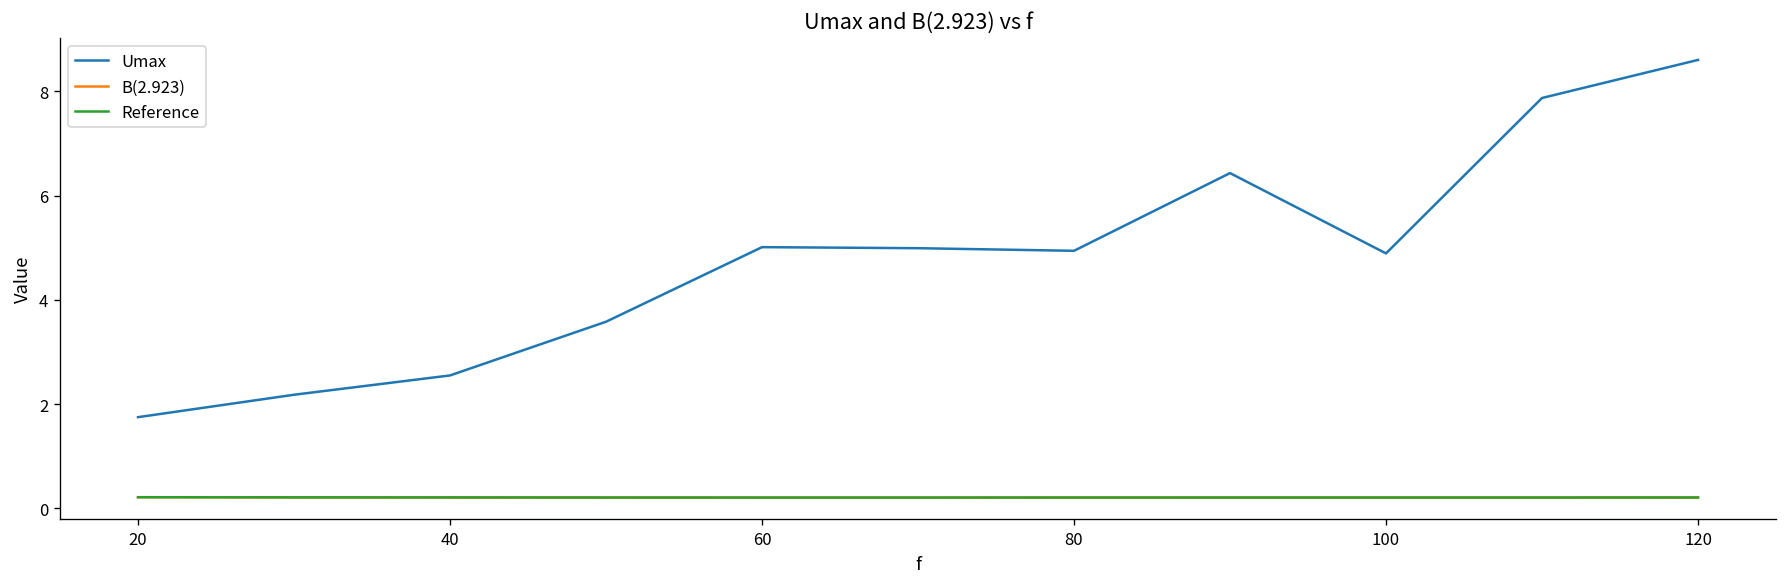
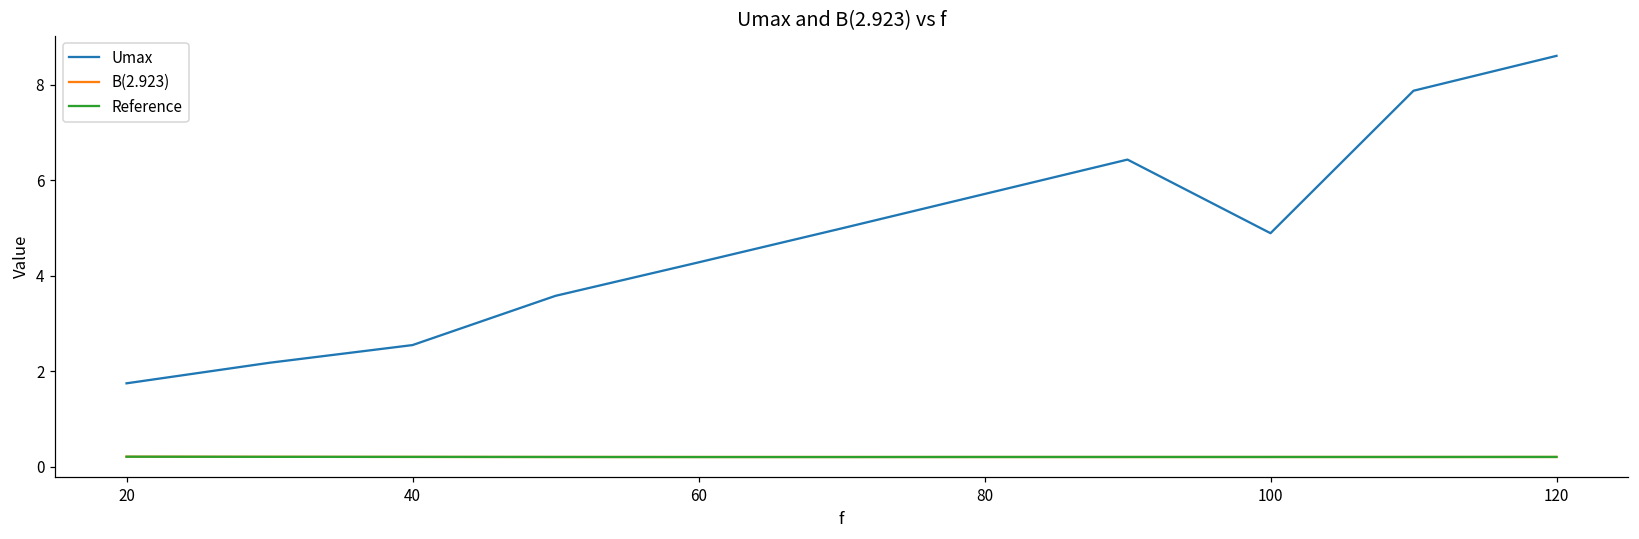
  {
    "Umax": {
      "20": 1.8,
      "40": 2.6,
-     "60": 5.0,
-     "80": 4.9,
+     "60": 4.3,
+     "80": 5.7,
      "100": 4.9,
      "120": 8.6
    }
  }
